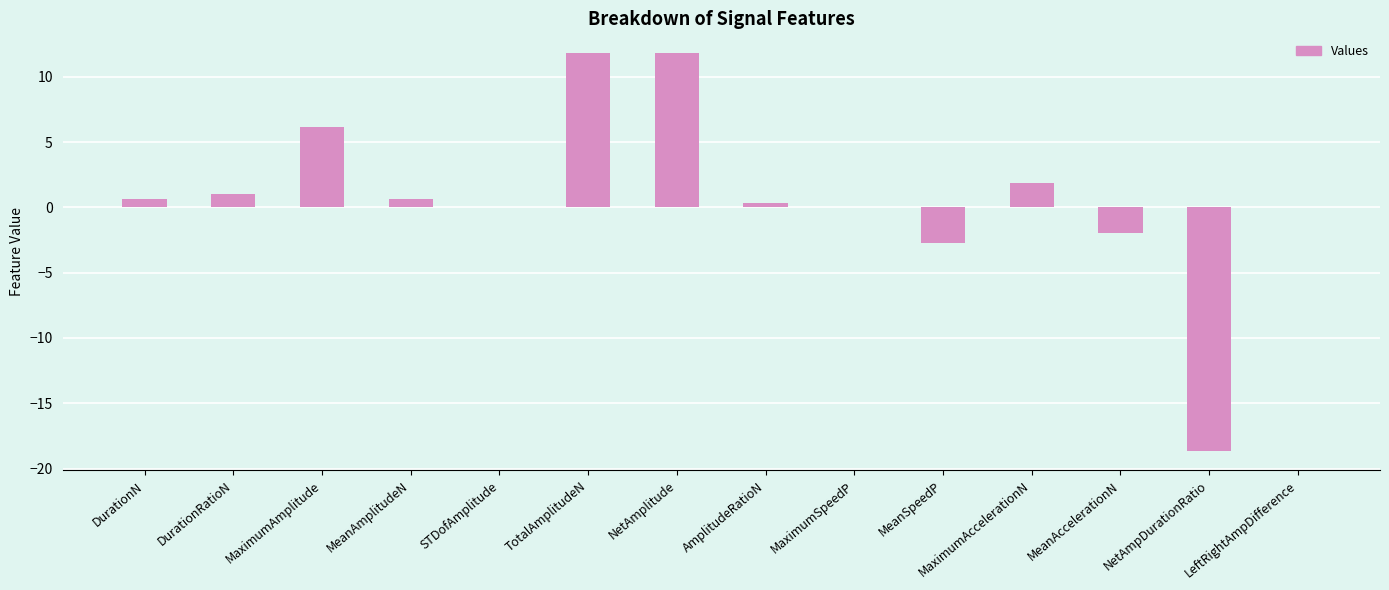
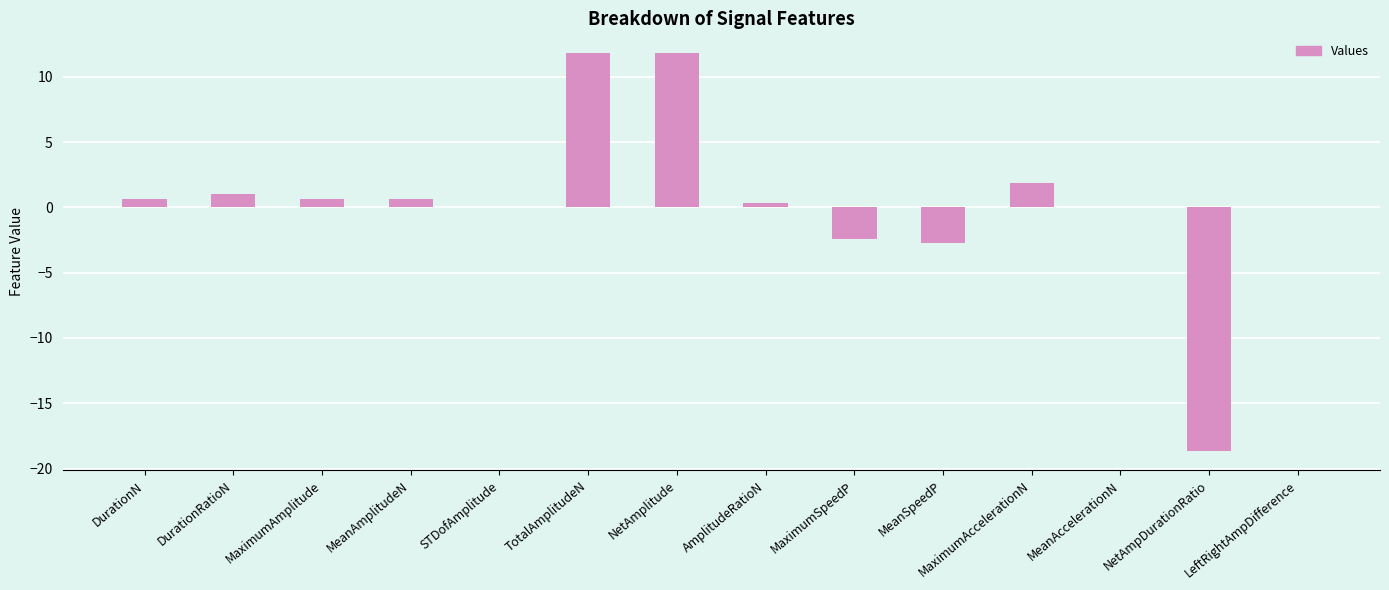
  {
    "DurationN": 0.6,
    "DurationRatioN": 1.0,
-   "MaximumAmplitude": 6.2,
+   "MaximumAmplitude": 0.7,
    "MeanAmplitudeN": 0.6,
    "TotalAmplitudeN": 11.8,
    "NetAmplitude": 11.8,
    "AmplitudeRatioN": 0.3,
-   "MaximumSpeedP": 0.0,
+   "MaximumSpeedP": -2.4,
    "MeanSpeedP": -2.8,
    "MaximumAccelerationN": 1.9,
-   "MeanAccelerationN": -2,
+   "MeanAccelerationN": 0,
    "NetAmpDurationRatio": -18.6,
    "LeftRightAmpDifference": 0.0
  }
